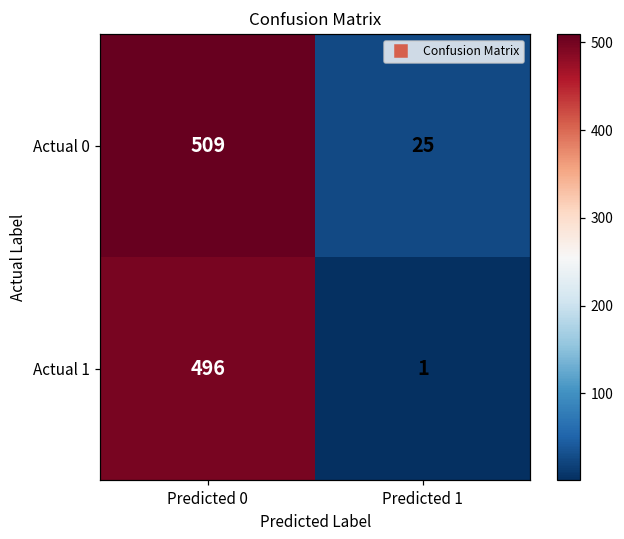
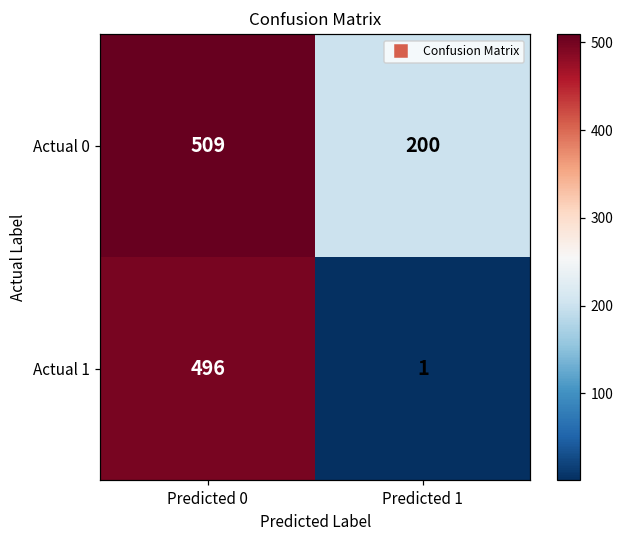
  {
    "Actual 0": {
      "Predicted 0": 509,
-     "Predicted 1": 25
+     "Predicted 1": 200
    },
    "Actual 1": {
      "Predicted 0": 496,
      "Predicted 1": 1
    }
  }
